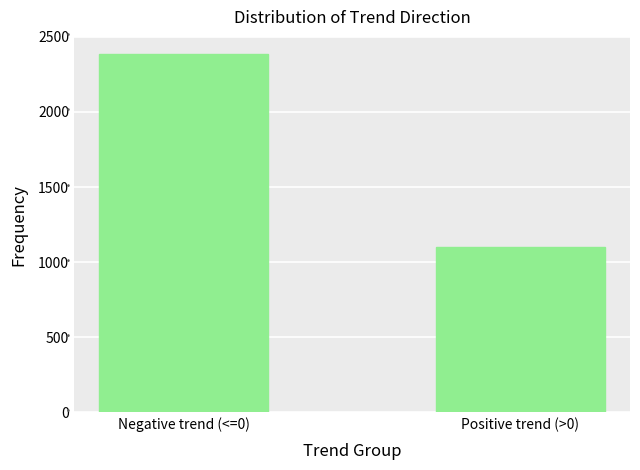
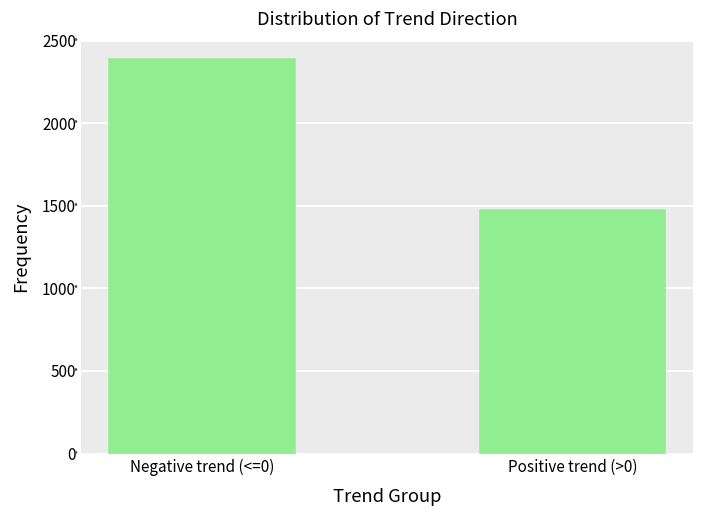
  {
    "Negative trend (<=0)": 2390,
-   "Positive trend (>0)": 1100
+   "Positive trend (>0)": 1470
  }
